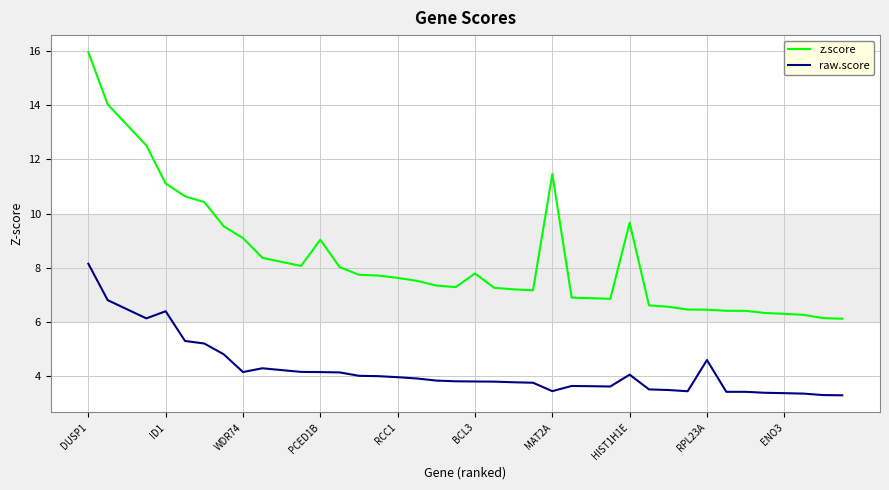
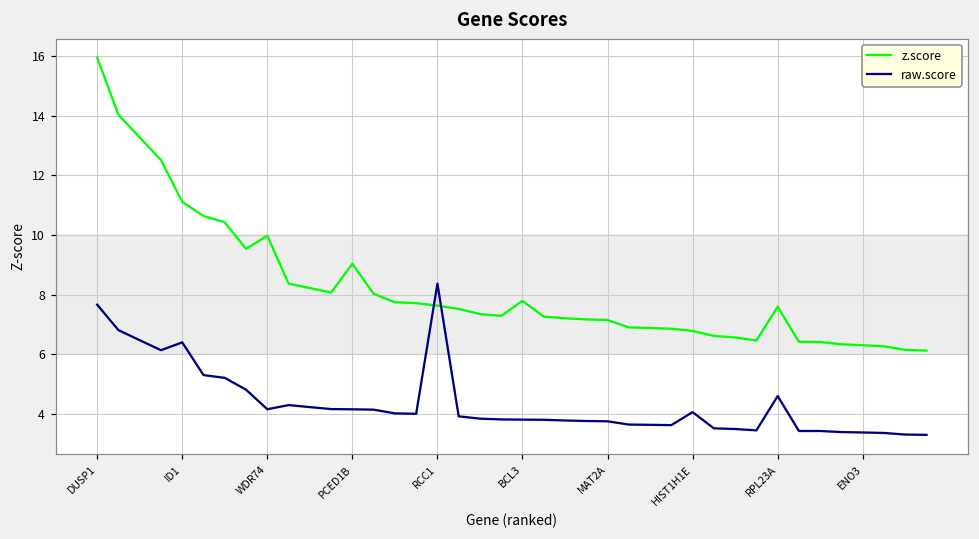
  {
    "z.score": {
      "DUSP1": 16.0,
      "ID1": 11.1,
-     "WDR74": 9.1,
+     "WDR74": 10.0,
      "PCED1B": 9.0,
      "RCC1": 7.6,
      "BCL3": 7.8,
-     "MAT2A": 11.5,
-     "HIST1H1E": 9.7,
-     "RPL23A": 6.5,
+     "MAT2A": 7.1,
+     "HIST1H1E": 6.8,
+     "RPL23A": 7.6,
      "ENO3": 6.3
    },
    "raw.score": {
-     "DUSP1": 8.1,
+     "DUSP1": 7.7,
      "ID1": 6.4,
      "WDR74": 4.2,
      "PCED1B": 4.1,
-     "RCC1": 4.0,
+     "RCC1": 8.4,
      "BCL3": 3.8,
-     "MAT2A": 3.4,
+     "MAT2A": 3.7,
      "HIST1H1E": 4.1,
      "RPL23A": 4.6,
      "ENO3": 3.4
    }
  }
